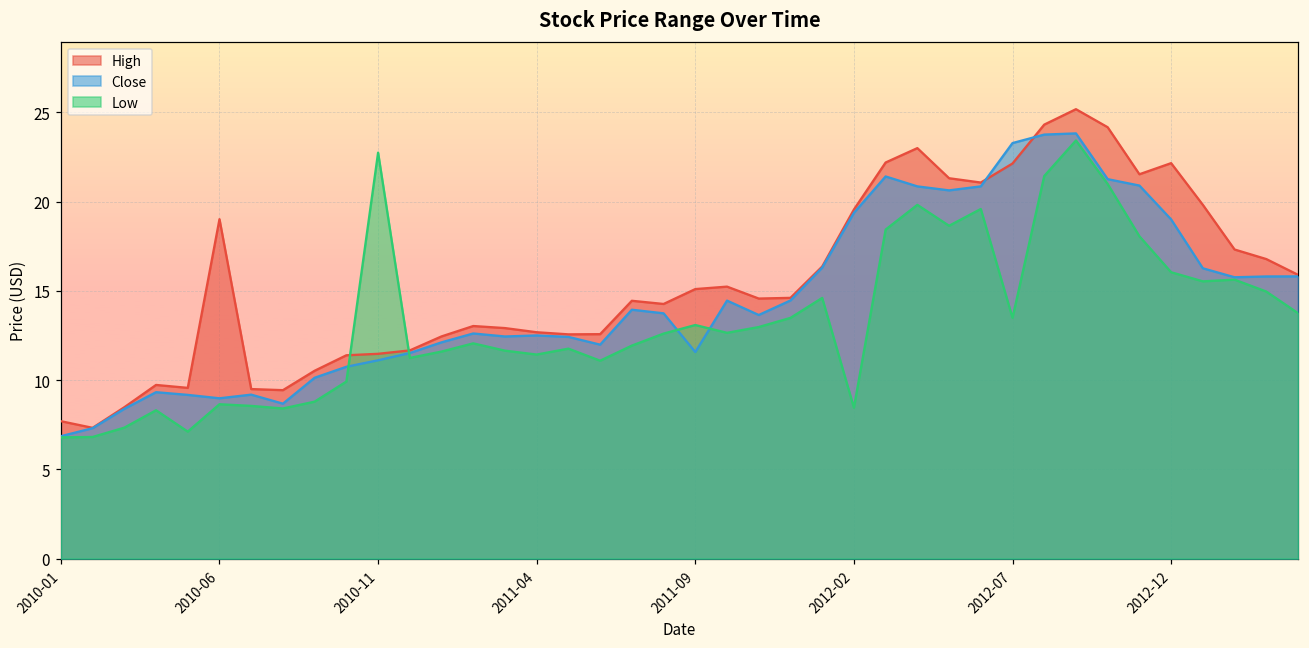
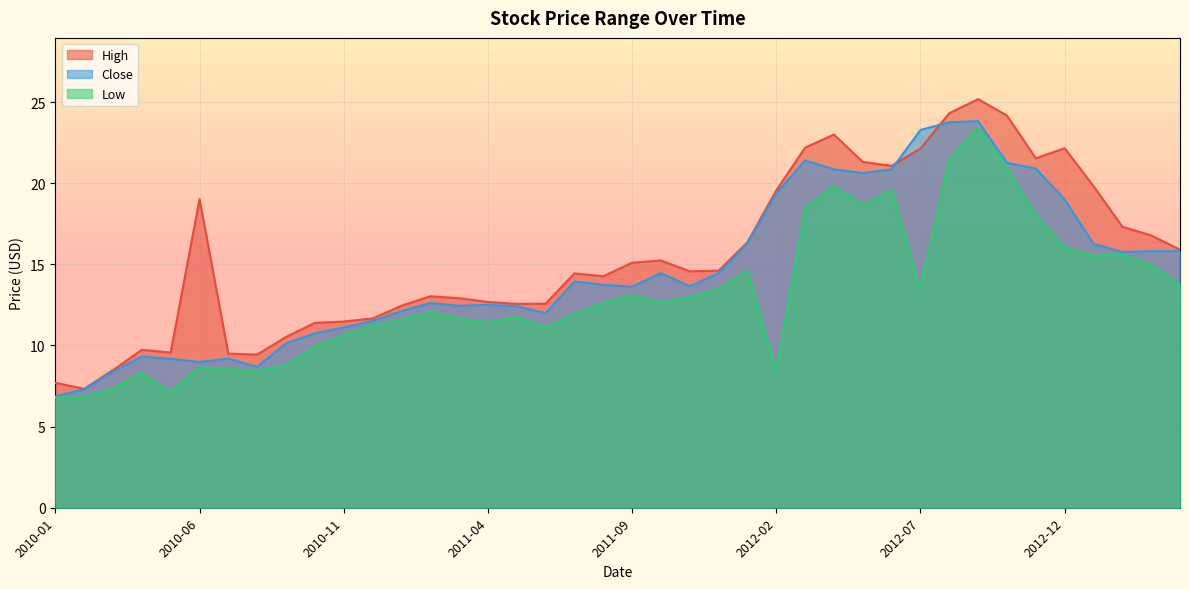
  {
    "High": {
      "2010-01": 7.7,
      "2010-06": 19.0,
      "2010-11": 11.5,
      "2011-04": 12.7,
      "2011-09": 15.1,
      "2012-02": 19.6,
      "2012-07": 22.1,
      "2012-12": 22.2
    },
    "Close": {
      "2010-06": 9.0,
      "2010-11": 11.1,
      "2011-04": 12.5,
-     "2011-09": 11.6,
+     "2011-09": 13.6,
      "2012-02": 19.4,
      "2012-07": 23.3,
      "2012-12": 19.0
    },
    "Low": {
      "2010-06": 8.7,
-     "2010-11": 22.7,
+     "2010-11": 10.6,
      "2011-04": 11.4,
      "2011-09": 13.1,
      "2012-02": 8.5,
      "2012-07": 13.5,
      "2012-12": 16.0
    }
  }
